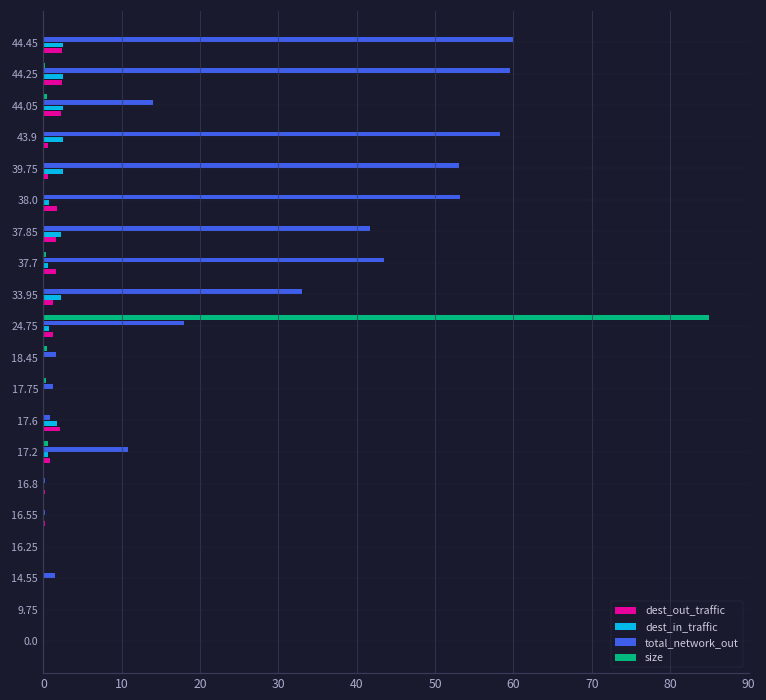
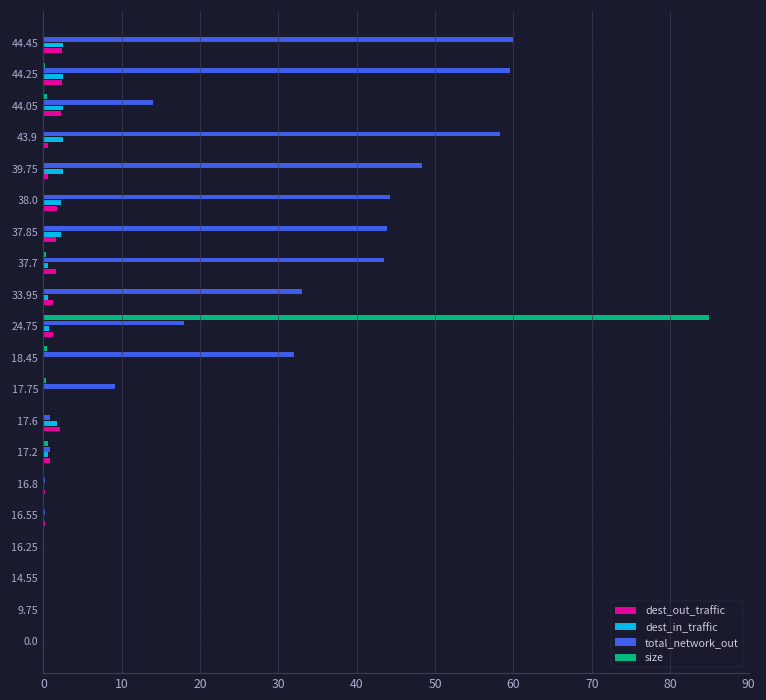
  {
    "dest_out_traffic": {
      "44.45": 2,
      "44.25": 2,
      "44.05": 2,
      "43.9": 1,
      "39.75": 1,
      "38.0": 2,
      "37.85": 2,
      "37.7": 2,
      "33.95": 1,
      "24.75": 1,
      "18.45": 0,
      "17.75": 0,
      "17.6": 2,
      "17.2": 1,
      "0.0": 0
    },
    "dest_in_traffic": {
      "44.45": 2,
      "44.25": 2,
      "44.05": 2,
      "43.9": 2,
      "39.75": 2,
-     "38.0": 1,
+     "38.0": 2,
      "37.85": 2,
      "37.7": 1,
-     "33.95": 2,
+     "33.95": 1,
      "24.75": 1,
      "18.45": 0,
      "17.75": 0,
      "17.6": 2,
      "17.2": 1,
      "0.0": 0
    },
    "total_network_out": {
      "44.45": 60,
      "44.25": 60,
      "44.05": 14,
      "43.9": 58,
-     "39.75": 53,
-     "38.0": 53,
-     "37.85": 42,
+     "39.75": 48,
+     "38.0": 44,
+     "37.85": 44,
      "37.7": 44,
      "33.95": 33,
      "24.75": 18,
-     "18.45": 2,
-     "17.75": 1,
+     "18.45": 32,
+     "17.75": 9,
      "17.6": 1,
-     "17.2": 11,
-     "14.55": 1,
+     "17.2": 1,
+     "14.55": 0,
      "0.0": 0
    },
    "size": {
      "44.05": 0,
      "37.7": 0,
      "24.75": 85,
      "18.45": 0,
      "17.2": 1,
      "0.0": 0
    }
  }
